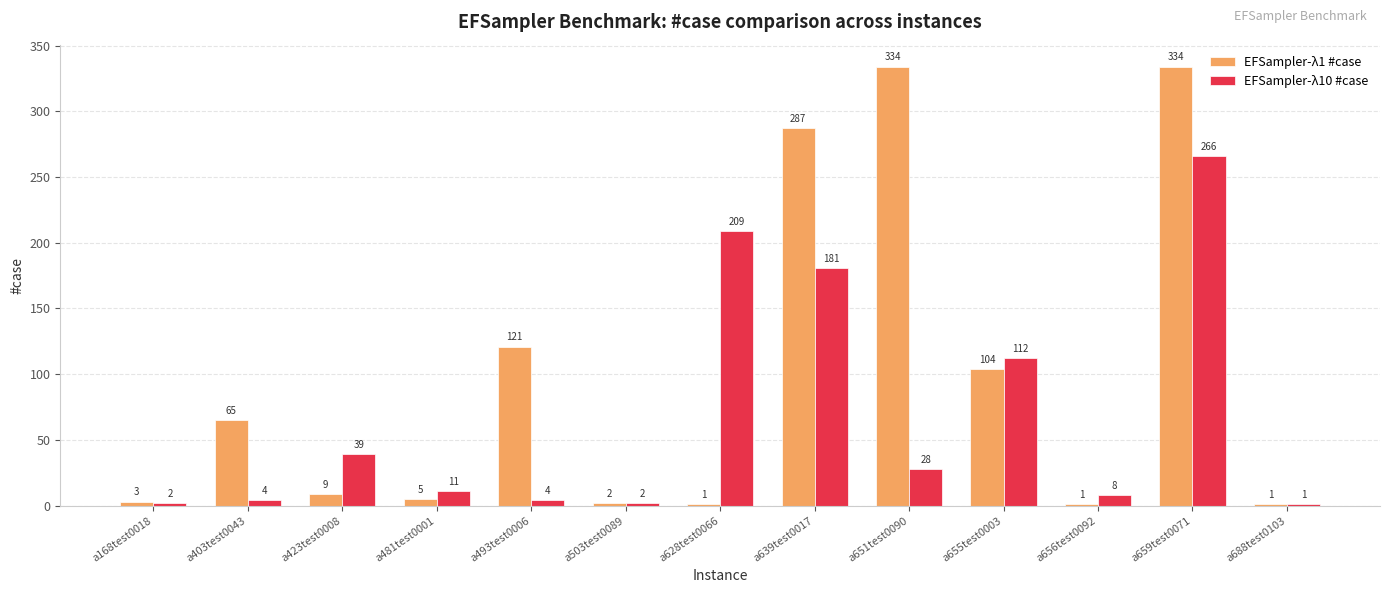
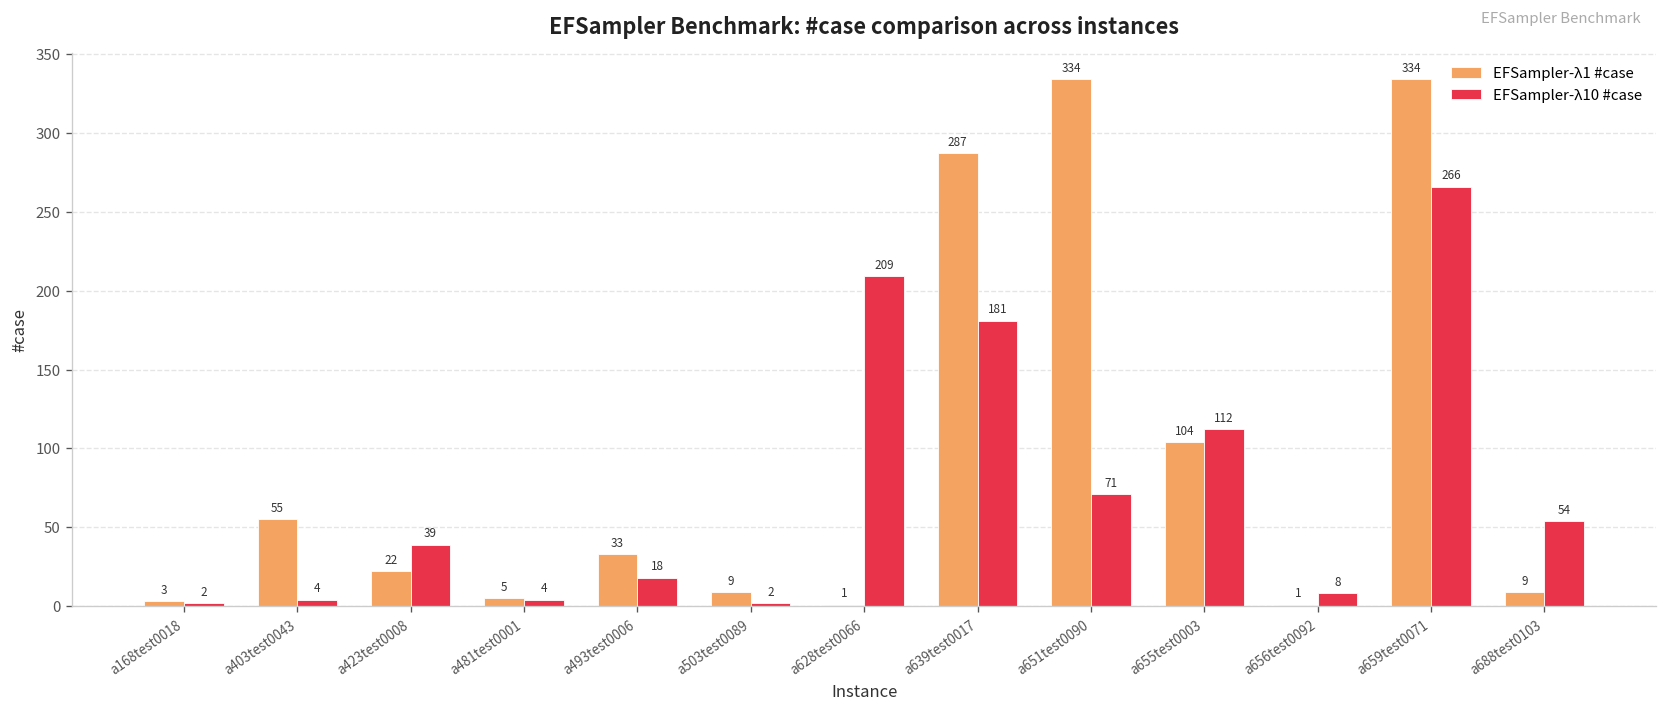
  {
    "EFSampler-λ1 #case": {
      "a168test0018": 3,
-     "a403test0043": 65,
-     "a423test0008": 9,
+     "a403test0043": 55,
+     "a423test0008": 22,
      "a481test0001": 5,
-     "a493test0006": 121,
-     "a503test0089": 2,
+     "a493test0006": 33,
+     "a503test0089": 9,
      "a628test0066": 1,
      "a639test0017": 287,
      "a651test0090": 334,
      "a655test0003": 104,
      "a656test0092": 1,
      "a659test0071": 334,
-     "a688test0103": 1
+     "a688test0103": 9
    },
    "EFSampler-λ10 #case": {
      "a168test0018": 2,
      "a403test0043": 4,
      "a423test0008": 39,
-     "a481test0001": 11,
-     "a493test0006": 4,
+     "a481test0001": 4,
+     "a493test0006": 18,
      "a503test0089": 2,
      "a628test0066": 209,
      "a639test0017": 181,
-     "a651test0090": 28,
+     "a651test0090": 71,
      "a655test0003": 112,
      "a656test0092": 8,
      "a659test0071": 266,
-     "a688test0103": 1
+     "a688test0103": 54
    }
  }
